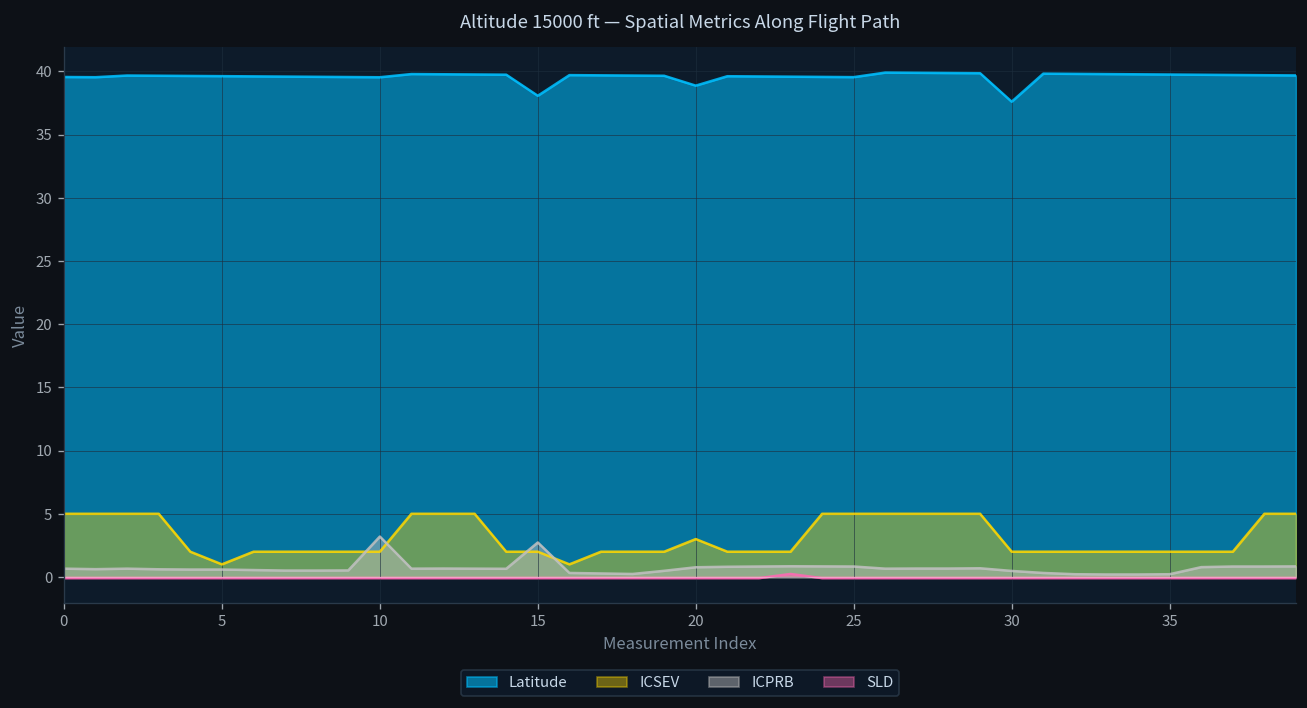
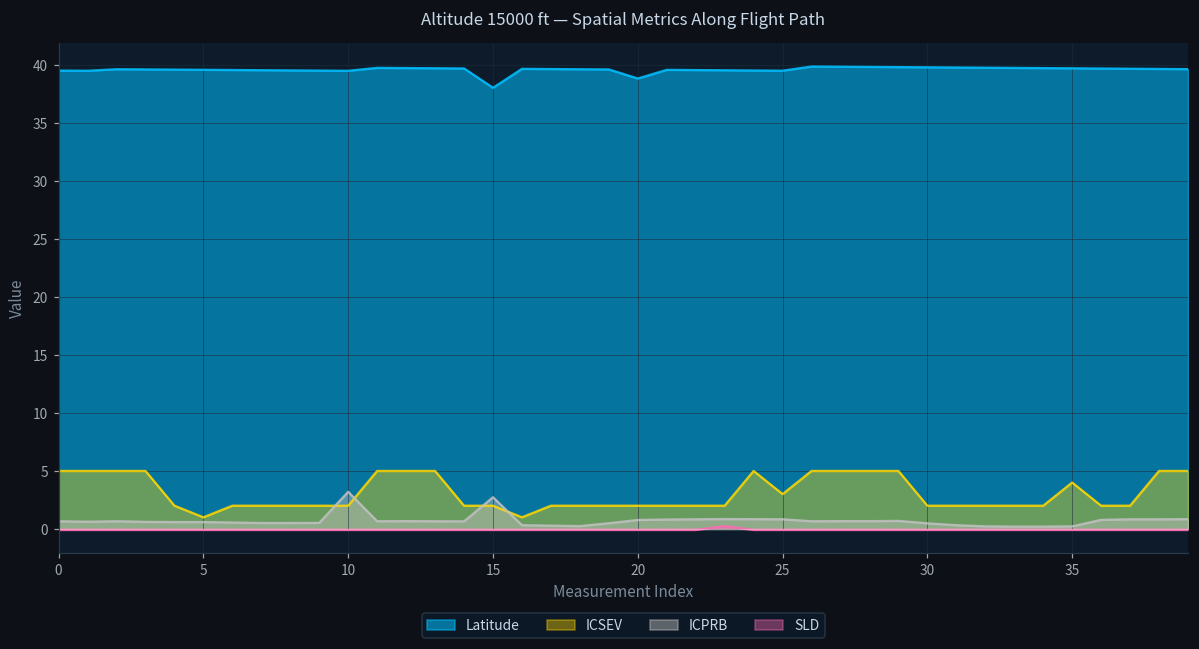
  {
    "Latitude": {
      "0": 39.6,
      "5": 39.6,
      "10": 39.5,
      "15": 38.1,
      "20": 38.9,
      "25": 39.5,
-     "30": 37.6,
+     "30": 39.8,
      "35": 39.7
    },
    "ICSEV": {
      "0": 5,
      "5": 1,
      "10": 2,
      "15": 2,
-     "20": 3,
-     "25": 5,
+     "20": 2,
+     "25": 3,
      "30": 2,
-     "35": 2
+     "35": 4
    },
    "ICPRB": {
      "0": 0.7,
      "5": 0.6,
      "10": 3.2,
      "15": 2.7,
      "20": 0.8,
      "25": 0.8,
      "30": 0.5
    }
  }
